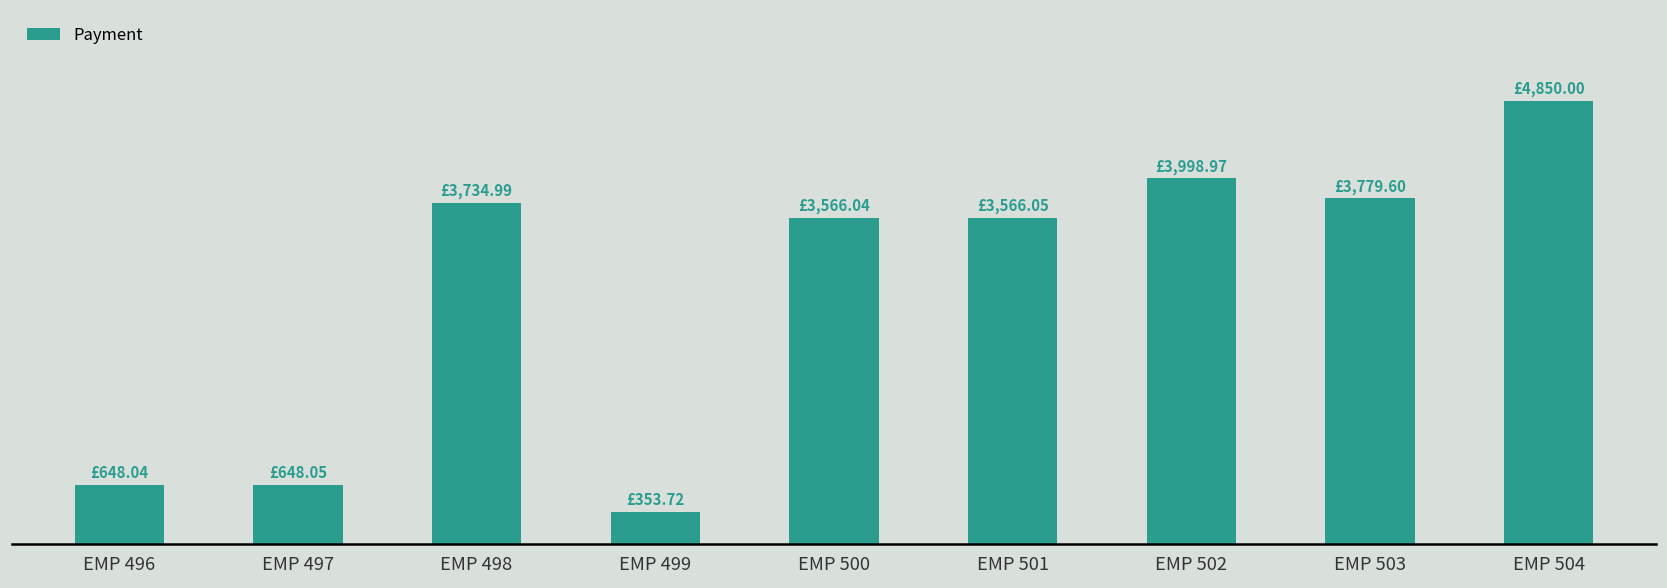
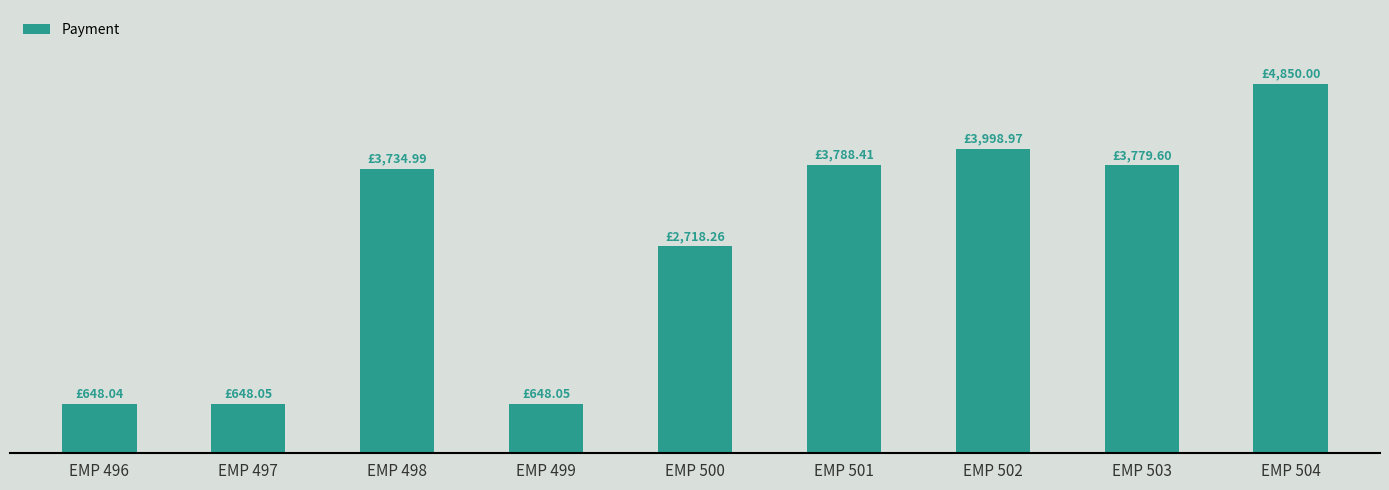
  {
    "EMP 496": "£648.04",
    "EMP 497": "£648.05",
    "EMP 498": "£3,734.99",
-   "EMP 499": "£353.72",
-   "EMP 500": "£3,566.04",
-   "EMP 501": "£3,566.05",
+   "EMP 499": "£648.05",
+   "EMP 500": "£2,718.26",
+   "EMP 501": "£3,788.41",
    "EMP 502": "£3,998.97",
    "EMP 503": "£3,779.60",
    "EMP 504": "£4,850.00"
  }
